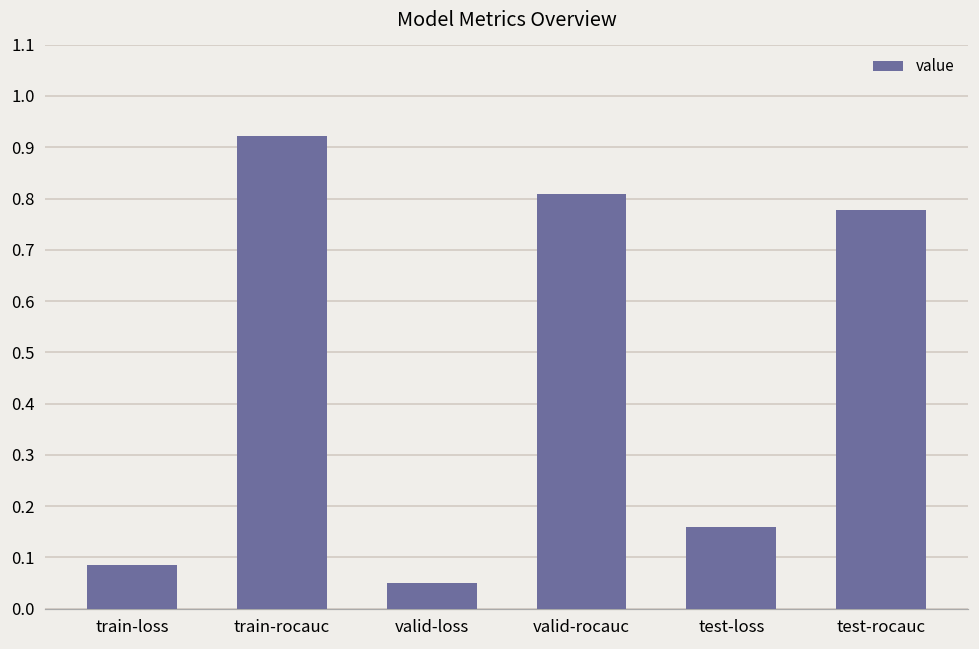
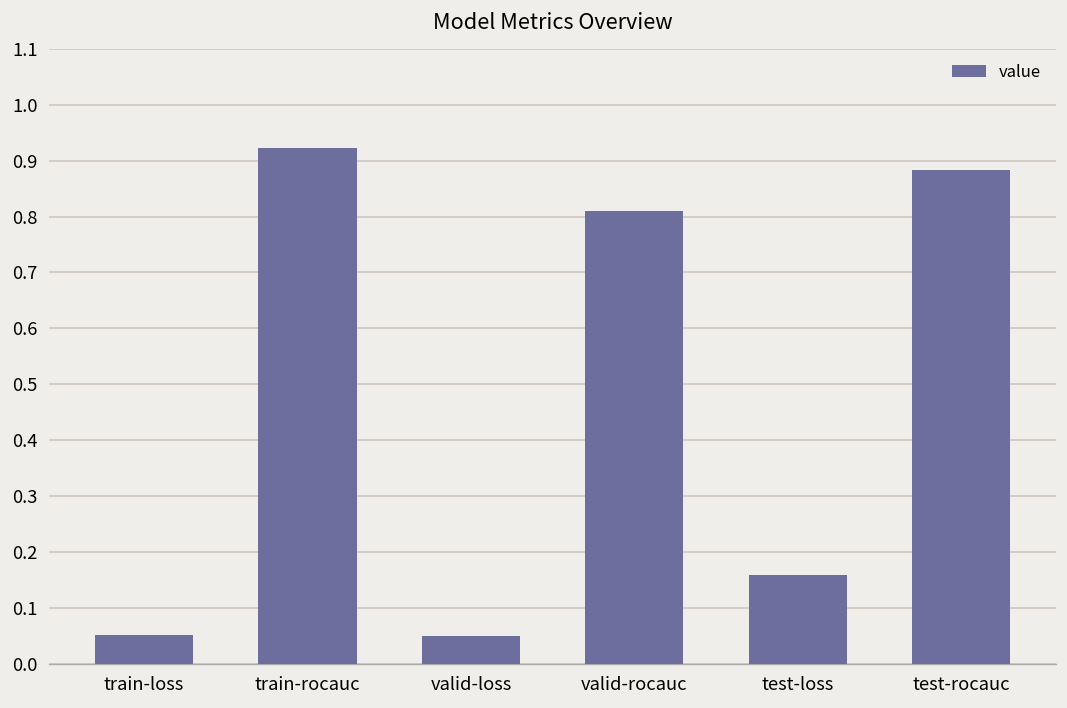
  {
-   "train-loss": 0.09,
+   "train-loss": 0.05,
    "train-rocauc": 0.92,
    "valid-loss": 0.05,
    "valid-rocauc": 0.81,
    "test-loss": 0.16,
-   "test-rocauc": 0.78
+   "test-rocauc": 0.88
  }
